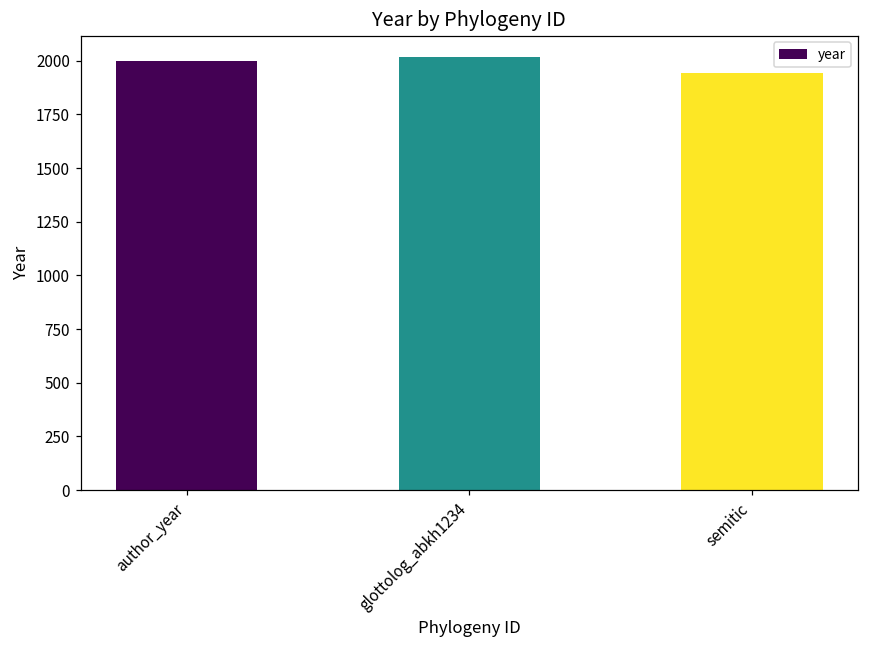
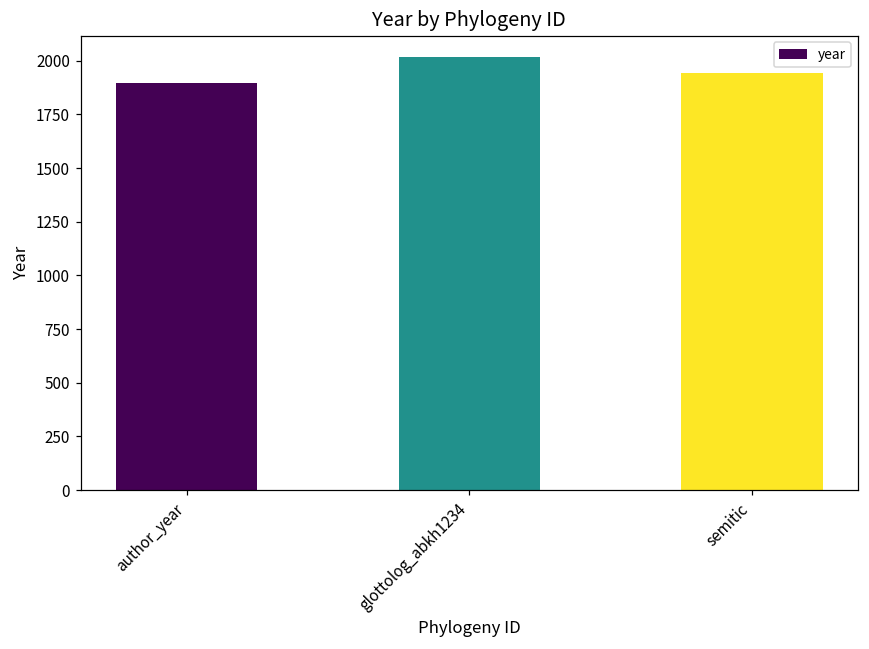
  {
-   "author_year": 2000,
+   "author_year": 1900,
    "glottolog_abkh1234": 2020,
    "semitic": 1940
  }
